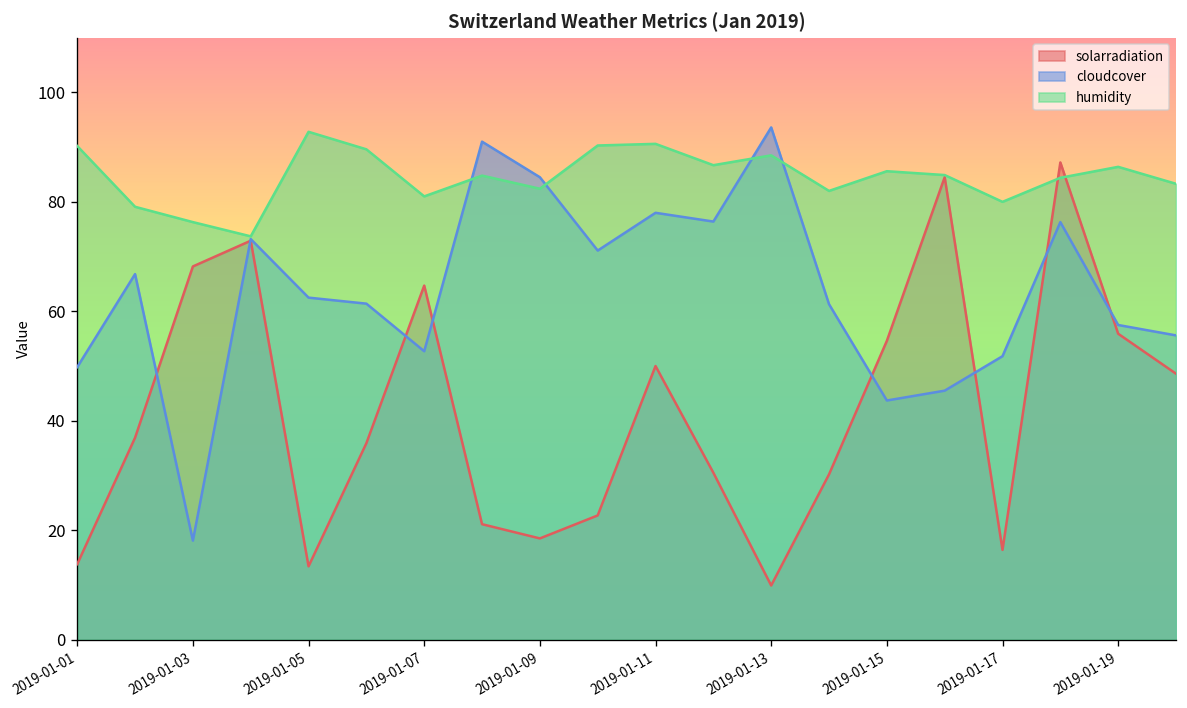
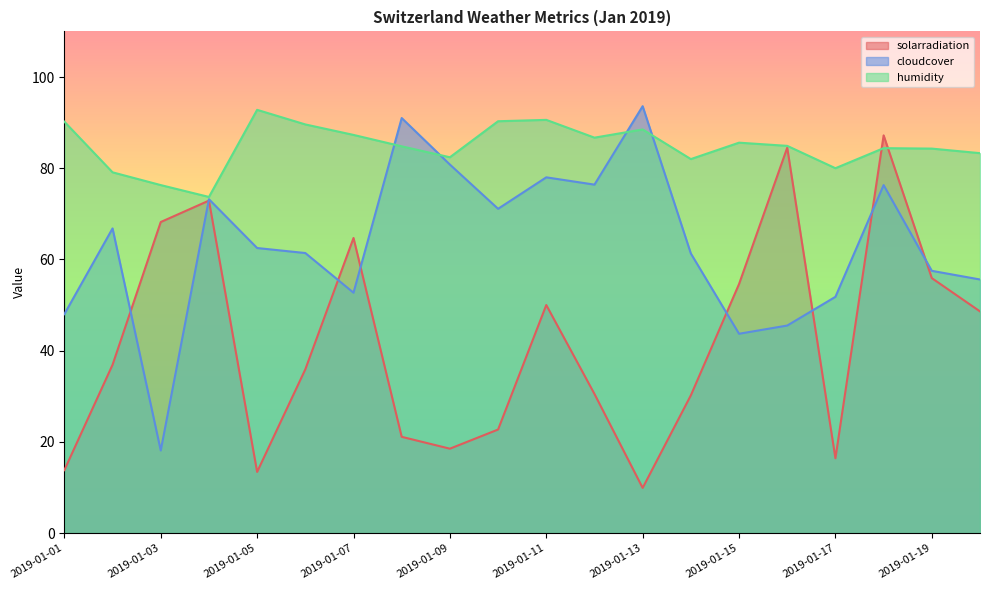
  {
    "solarradiation": {
      "2019-01-01": 14,
      "2019-01-03": 68,
      "2019-01-05": 13,
      "2019-01-07": 65,
      "2019-01-09": 19,
      "2019-01-11": 50,
      "2019-01-13": 10,
      "2019-01-15": 55,
      "2019-01-17": 16,
      "2019-01-19": 56
    },
    "cloudcover": {
-     "2019-01-01": 50,
+     "2019-01-01": 48,
      "2019-01-03": 18,
      "2019-01-05": 63,
      "2019-01-07": 53,
-     "2019-01-09": 85,
+     "2019-01-09": 81,
      "2019-01-11": 78,
      "2019-01-13": 94,
      "2019-01-15": 44,
      "2019-01-17": 52,
      "2019-01-19": 58
    },
    "humidity": {
      "2019-01-01": 90,
      "2019-01-03": 76,
      "2019-01-05": 93,
-     "2019-01-07": 81,
+     "2019-01-07": 87,
      "2019-01-09": 82,
      "2019-01-11": 91,
      "2019-01-13": 89,
      "2019-01-15": 86,
      "2019-01-17": 80,
-     "2019-01-19": 86
+     "2019-01-19": 84
    }
  }
